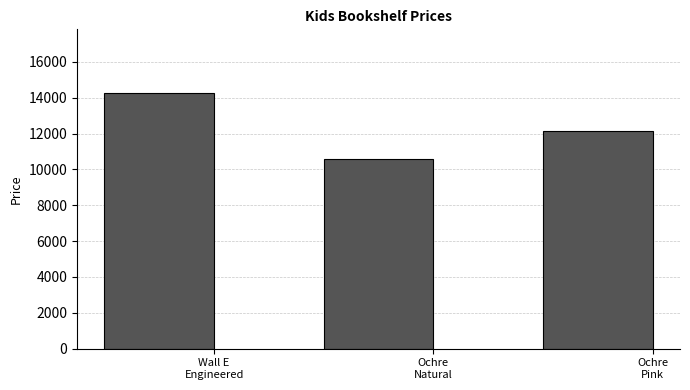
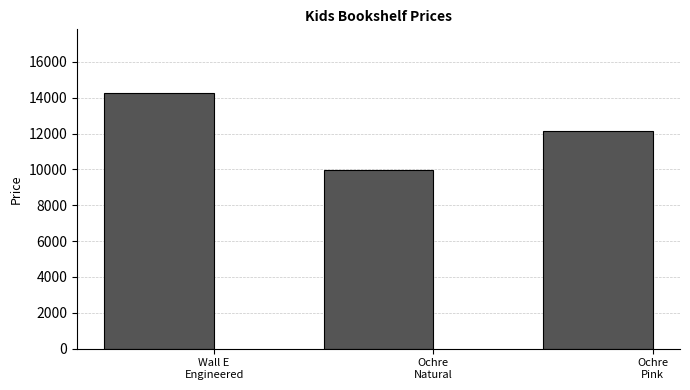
  {
    "Wall E Engineered": 14300,
-   "Ochre Natural": 10600,
+   "Ochre Natural": 10000,
    "Ochre Pink": 12100
  }
